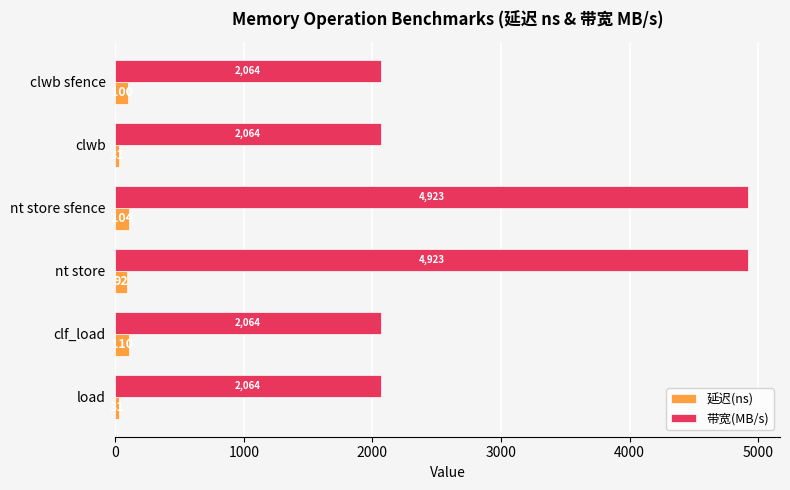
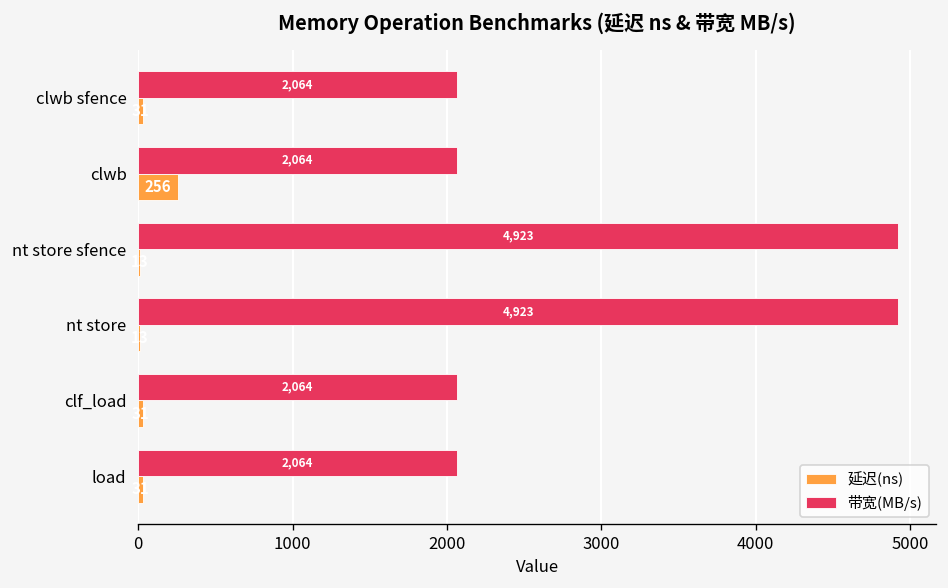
  {
    "延迟(ns)": {
-     "clwb sfence": "100",
-     "clwb": "30",
-     "nt store sfence": "100",
-     "nt store": "90",
-     "clf_load": "110",
+     "clwb sfence": "30",
+     "clwb": "260",
+     "nt store sfence": "10",
+     "nt store": "10",
+     "clf_load": "30",
      "load": "30"
    },
    "带宽(MB/s)": {
      "clwb sfence": "2,064",
      "clwb": "2,064",
      "nt store sfence": "4,923",
      "nt store": "4,923",
      "clf_load": "2,064",
      "load": "2,064"
    }
  }
